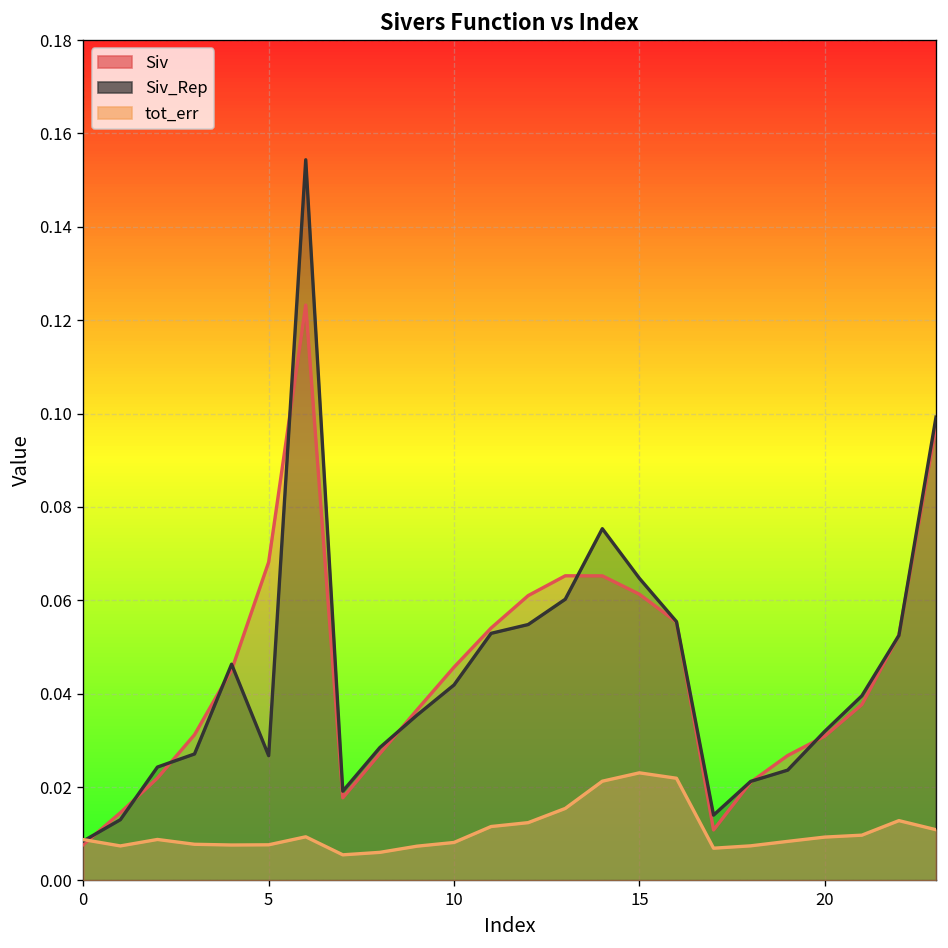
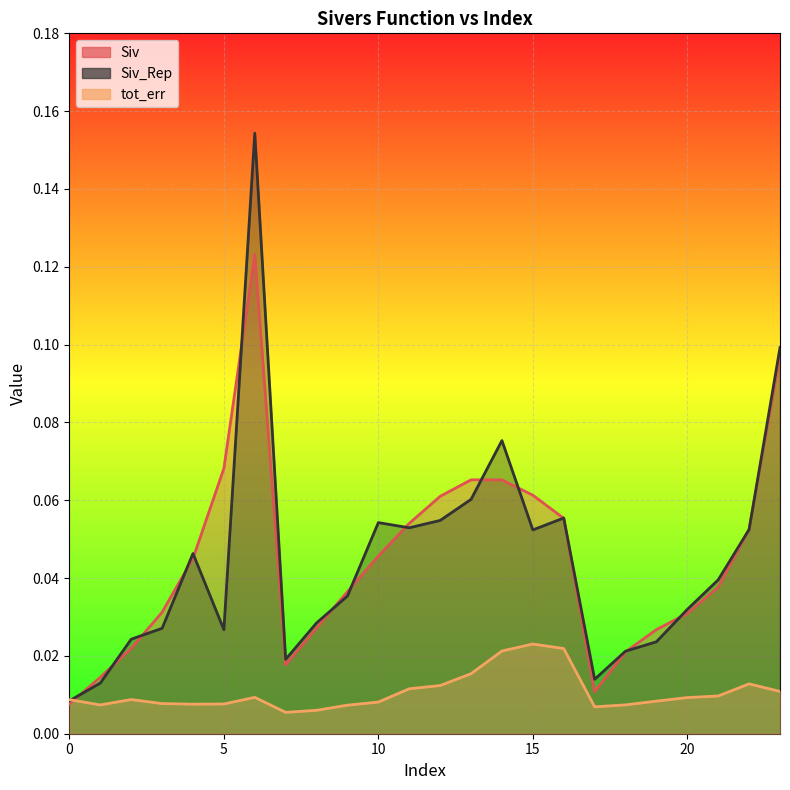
  {
    "Siv_Rep": {
      "5": 0.027,
-     "10": 0.042,
-     "15": 0.065,
+     "10": 0.054,
+     "15": 0.052,
      "20": 0.032
    }
  }
